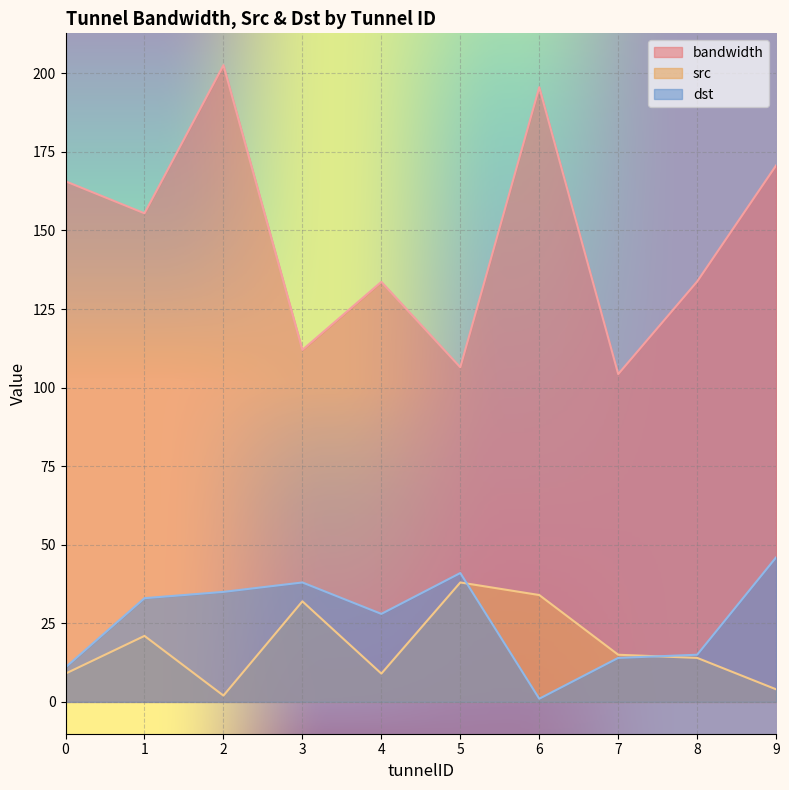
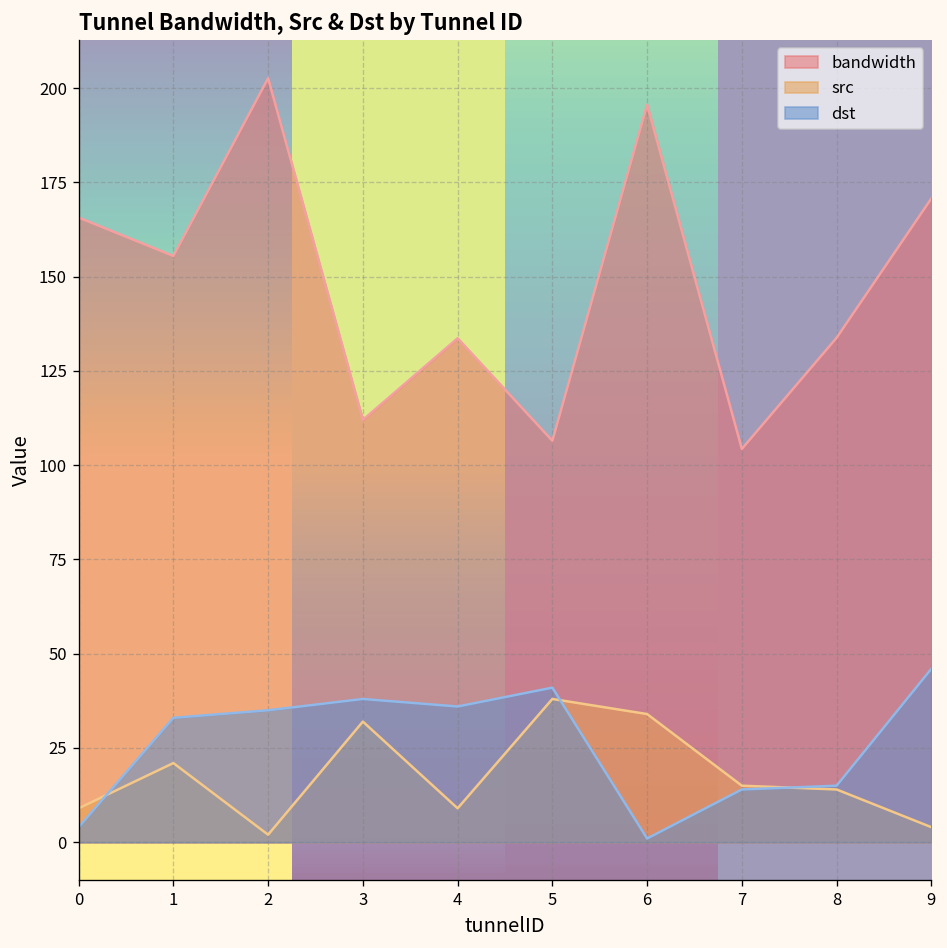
  {
    "dst": {
-     "0": 11,
+     "0": 4,
      "1": 33,
      "2": 35,
      "3": 38,
-     "4": 28,
+     "4": 36,
      "5": 41,
      "6": 1,
      "7": 14,
      "8": 15,
      "9": 46
    }
  }
